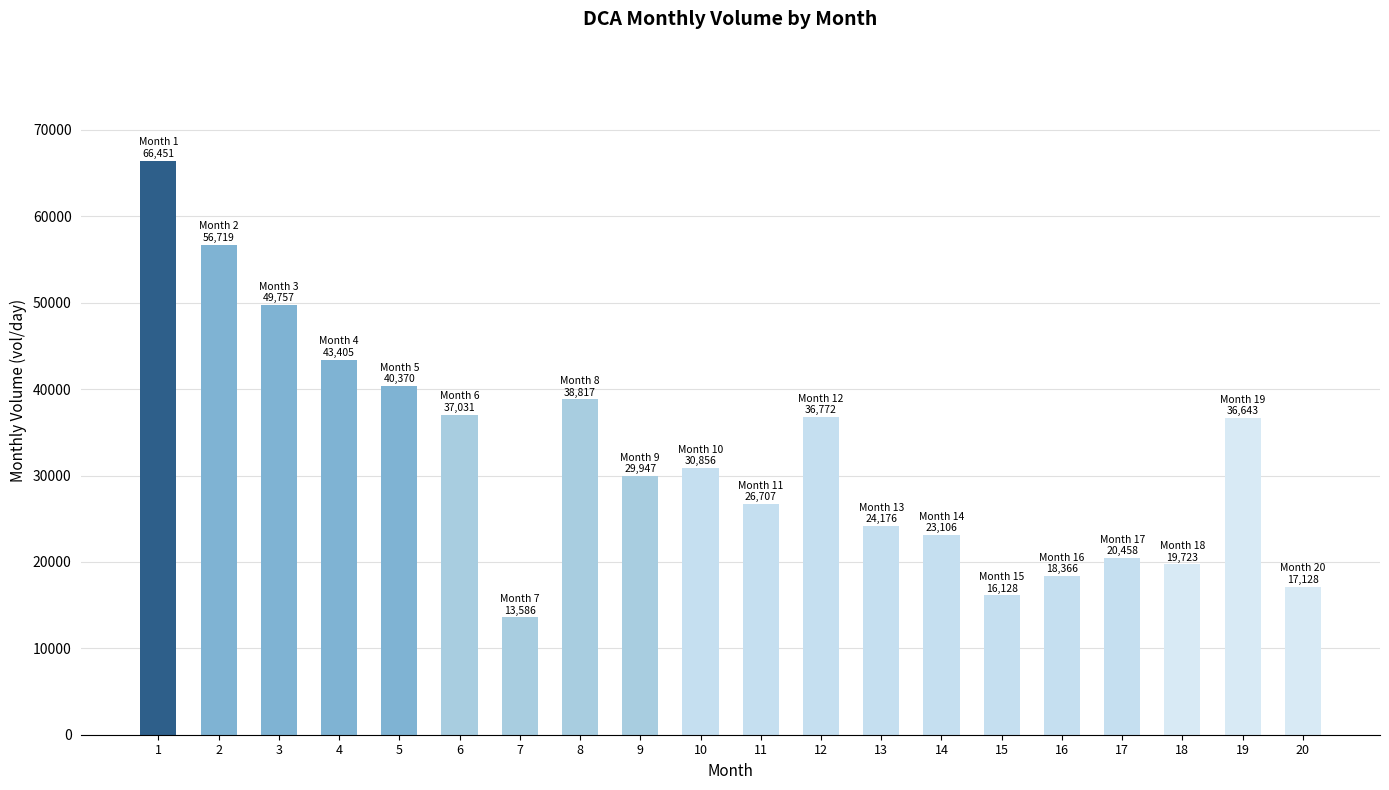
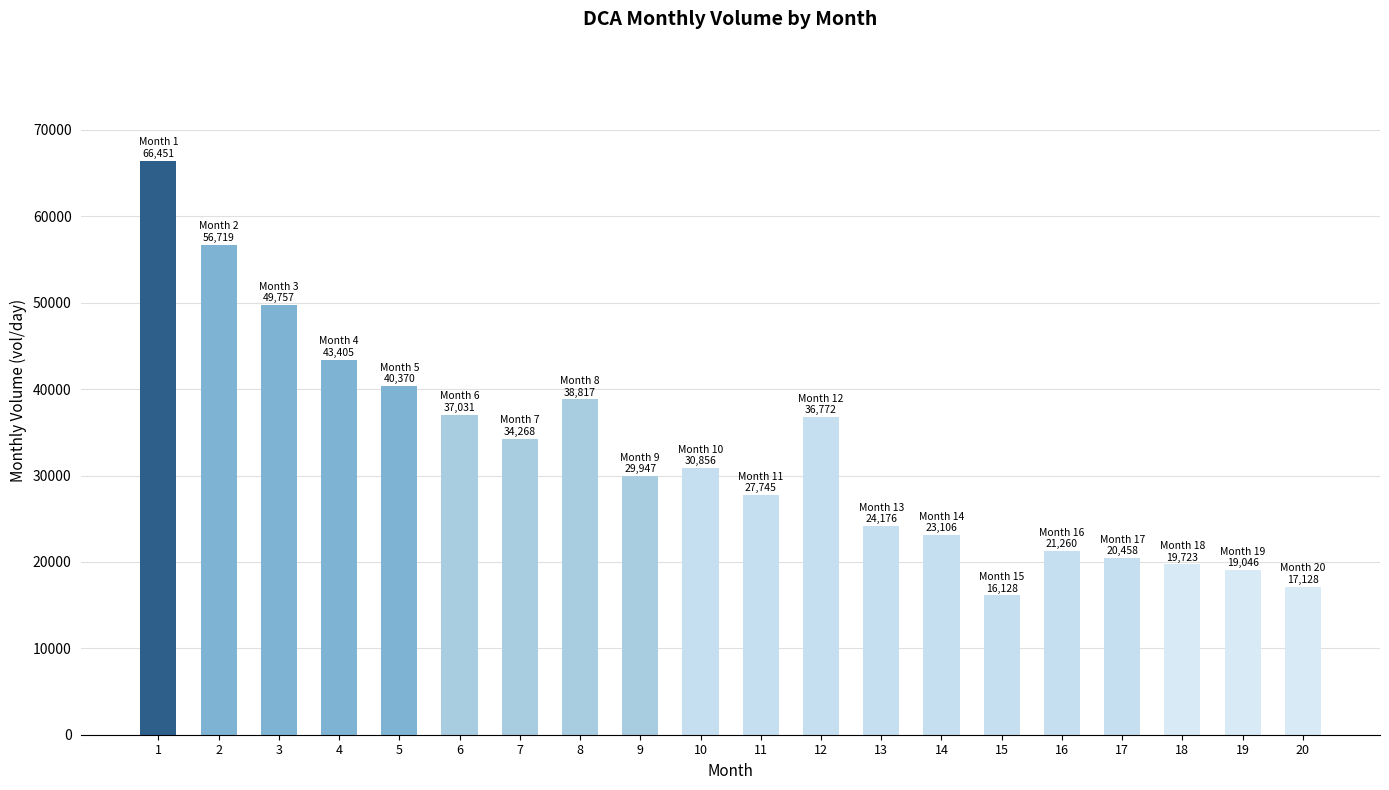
  {
    "1": "66,451",
    "2": "56,719",
    "3": "49,757",
    "4": "43,405",
    "5": "40,370",
    "6": "37,031",
-   "7": "13,586",
+   "7": "34,268",
    "8": "38,817",
    "9": "29,947",
    "10": "30,856",
-   "11": "26,707",
+   "11": "27,745",
    "12": "36,772",
    "13": "24,176",
    "14": "23,106",
    "15": "16,128",
-   "16": "18,366",
+   "16": "21,260",
    "17": "20,458",
    "18": "19,723",
-   "19": "36,643",
+   "19": "19,046",
    "20": "17,128"
  }
